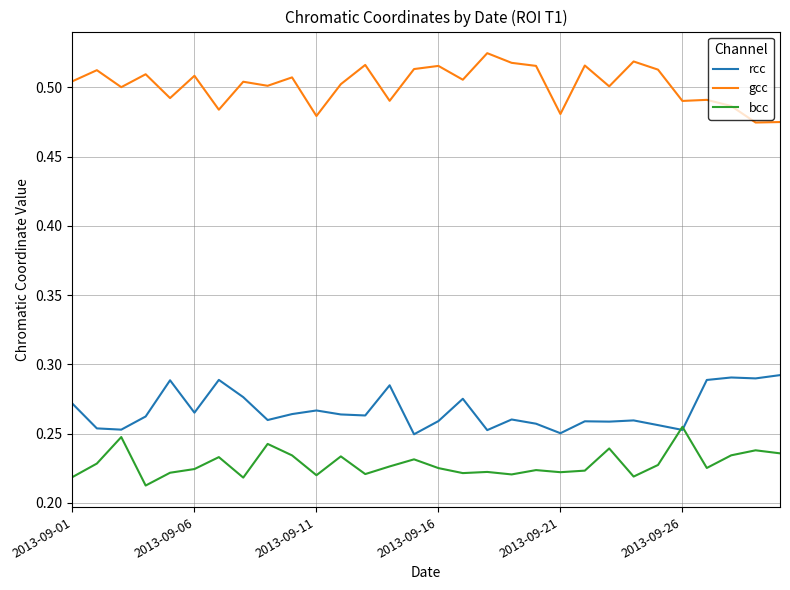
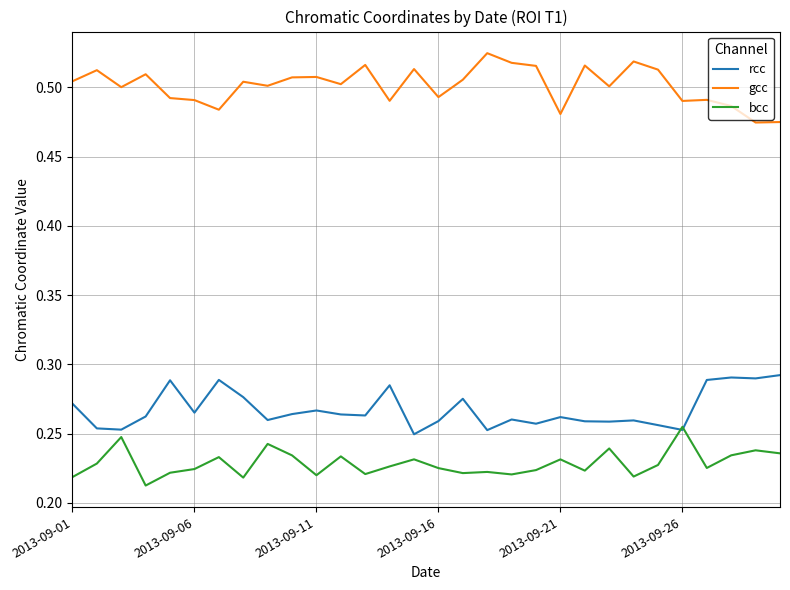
  {
    "rcc": {
      "2013-09-01": 0.272,
      "2013-09-06": 0.265,
      "2013-09-11": 0.267,
      "2013-09-16": 0.259,
-     "2013-09-21": 0.250,
+     "2013-09-21": 0.262,
      "2013-09-26": 0.253
    },
    "gcc": {
      "2013-09-01": 0.504,
-     "2013-09-06": 0.508,
-     "2013-09-11": 0.479,
-     "2013-09-16": 0.516,
+     "2013-09-06": 0.491,
+     "2013-09-11": 0.508,
+     "2013-09-16": 0.493,
      "2013-09-21": 0.481,
      "2013-09-26": 0.490
    },
    "bcc": {
      "2013-09-01": 0.219,
      "2013-09-06": 0.224,
      "2013-09-11": 0.220,
      "2013-09-16": 0.225,
-     "2013-09-21": 0.222,
+     "2013-09-21": 0.231,
      "2013-09-26": 0.255
    }
  }
